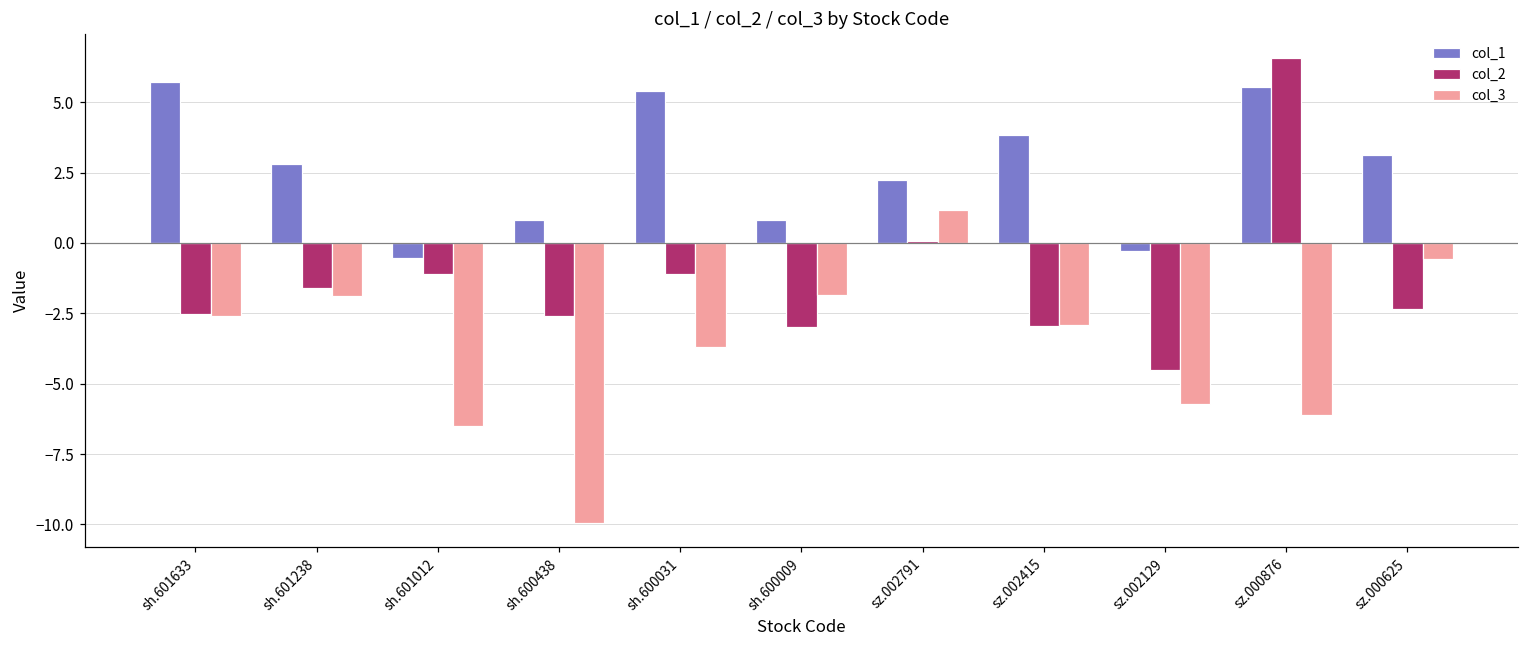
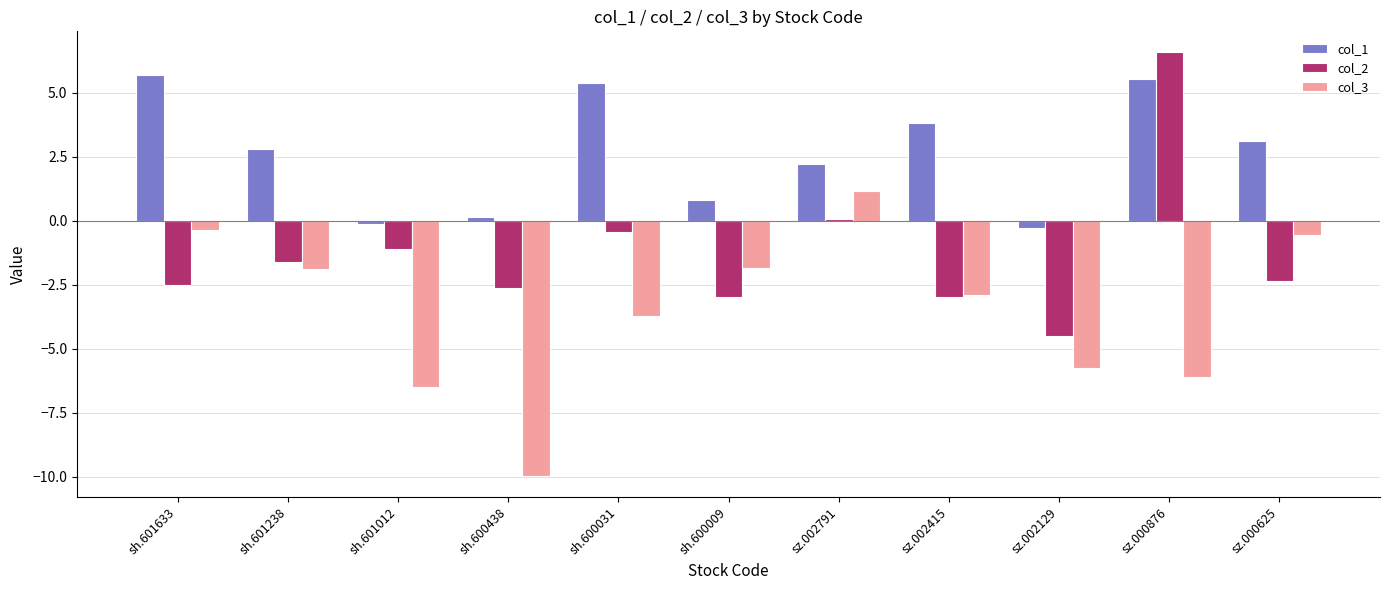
  {
    "col_1": {
      "sh.601633": 5.7,
      "sh.601238": 2.8,
-     "sh.601012": -0.6,
-     "sh.600438": 0.8,
+     "sh.601012": -0.1,
+     "sh.600438": 0.2,
      "sh.600031": 5.4,
      "sh.600009": 0.8,
      "sz.002791": 2.2,
      "sz.002415": 3.8,
      "sz.002129": -0.3,
      "sz.000876": 5.5,
      "sz.000625": 3.1
    },
    "col_2": {
      "sh.601633": -2.5,
      "sh.601238": -1.6,
      "sh.601012": -1.1,
      "sh.600438": -2.6,
-     "sh.600031": -1.1,
+     "sh.600031": -0.4,
      "sh.600009": -3.0,
      "sz.002415": -3.0,
      "sz.002129": -4.5,
      "sz.000876": 6.6,
      "sz.000625": -2.3
    },
    "col_3": {
-     "sh.601633": -2.6,
+     "sh.601633": -0.3,
      "sh.601238": -1.9,
      "sh.601012": -6.5,
      "sh.600438": -10.0,
      "sh.600031": -3.7,
      "sh.600009": -1.8,
      "sz.002791": 1.2,
      "sz.002415": -2.9,
      "sz.002129": -5.7,
      "sz.000876": -6.1,
      "sz.000625": -0.6
    }
  }
